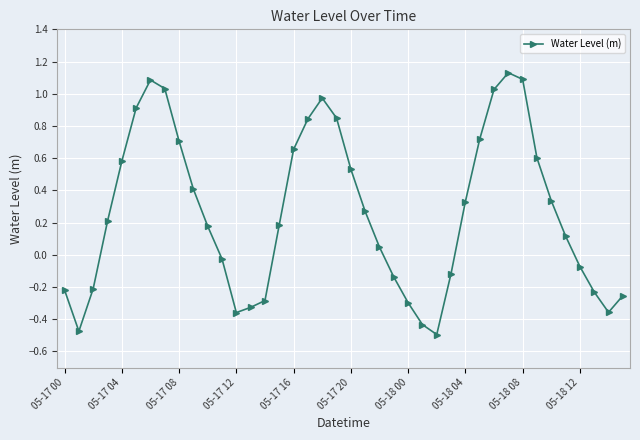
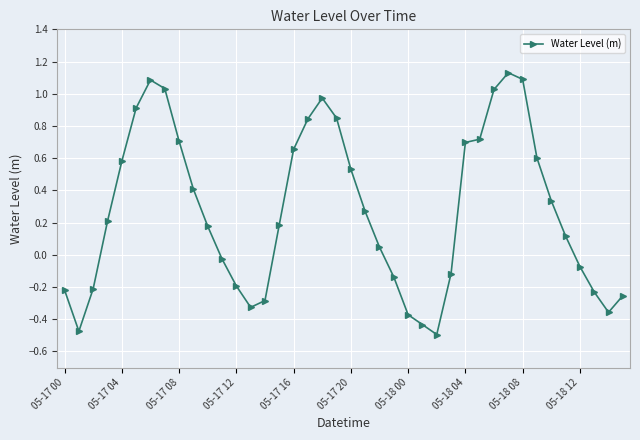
  {
    "05-17 00": -0.22,
    "05-17 04": 0.58,
    "05-17 08": 0.71,
-   "05-17 12": -0.36,
+   "05-17 12": -0.19,
    "05-17 16": 0.65,
    "05-17 20": 0.53,
-   "05-18 00": -0.30,
-   "05-18 04": 0.33,
+   "05-18 00": -0.37,
+   "05-18 04": 0.70,
    "05-18 08": 1.09,
    "05-18 12": -0.07
  }
